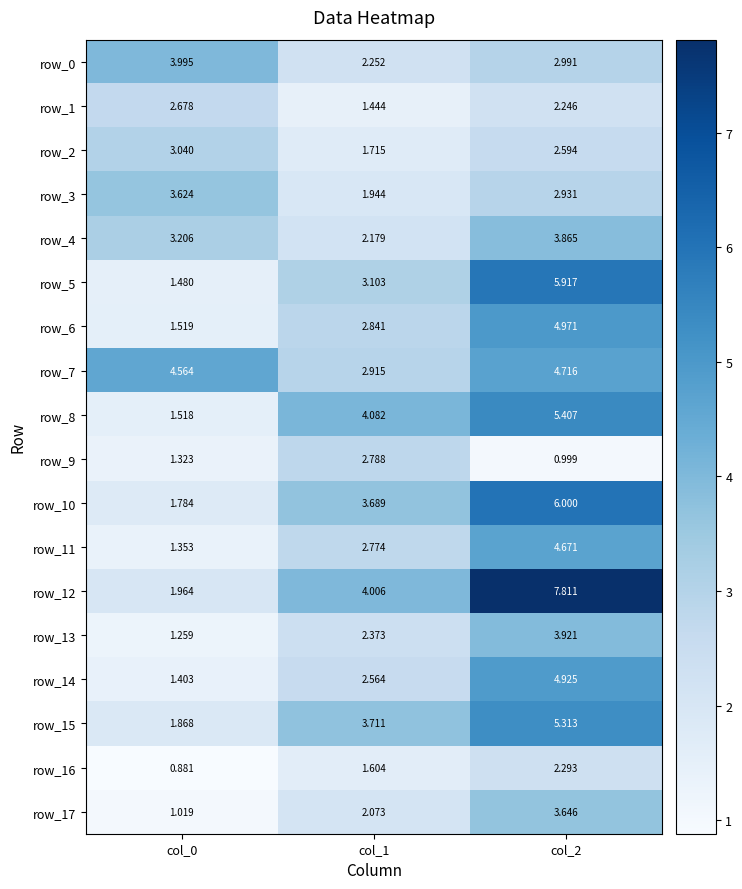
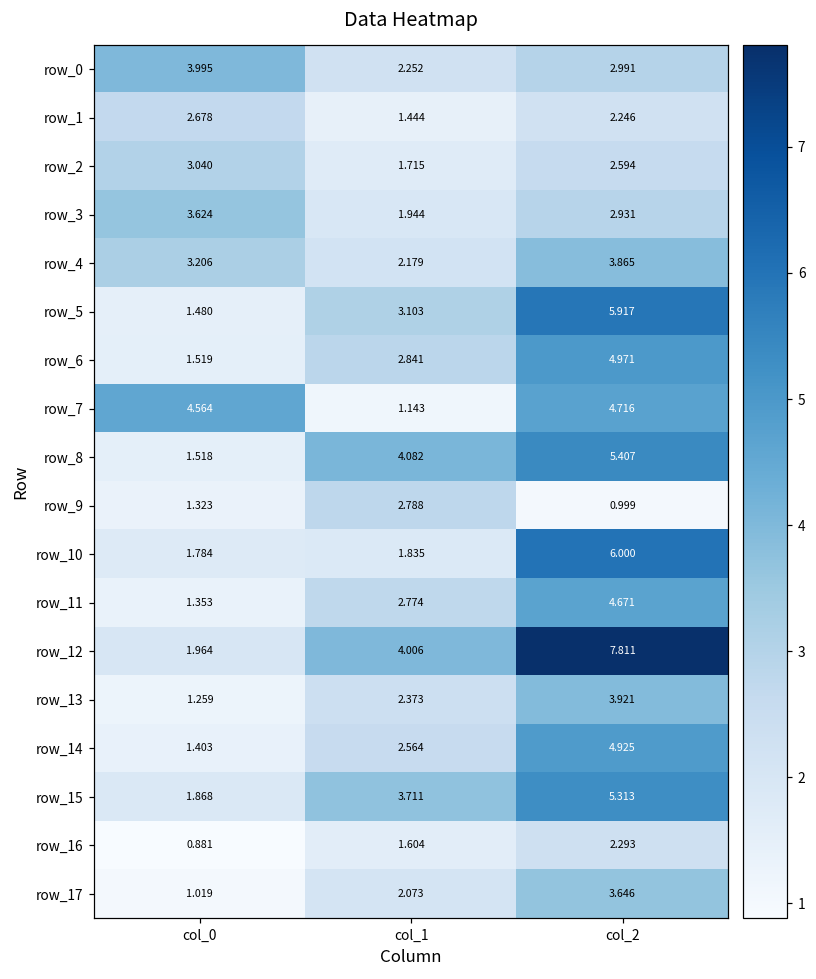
  {
    "row_0": {
      "col_0": 3.995,
      "col_1": 2.252,
      "col_2": 2.991
    },
    "row_1": {
      "col_0": 2.678,
      "col_1": 1.444,
      "col_2": 2.246
    },
    "row_2": {
      "col_0": 3.040,
      "col_1": 1.715,
      "col_2": 2.594
    },
    "row_3": {
      "col_0": 3.624,
      "col_1": 1.944,
      "col_2": 2.931
    },
    "row_4": {
      "col_0": 3.206,
      "col_1": 2.179,
      "col_2": 3.865
    },
    "row_5": {
      "col_0": 1.480,
      "col_1": 3.103,
      "col_2": 5.917
    },
    "row_6": {
      "col_0": 1.519,
      "col_1": 2.841,
      "col_2": 4.971
    },
    "row_7": {
      "col_0": 4.564,
-     "col_1": 2.915,
+     "col_1": 1.143,
      "col_2": 4.716
    },
    "row_8": {
      "col_0": 1.518,
      "col_1": 4.082,
      "col_2": 5.407
    },
    "row_9": {
      "col_0": 1.323,
      "col_1": 2.788,
      "col_2": 0.999
    },
    "row_10": {
      "col_0": 1.784,
-     "col_1": 3.689,
+     "col_1": 1.835,
      "col_2": 6.000
    },
    "row_11": {
      "col_0": 1.353,
      "col_1": 2.774,
      "col_2": 4.671
    },
    "row_12": {
      "col_0": 1.964,
      "col_1": 4.006,
      "col_2": 7.811
    },
    "row_13": {
      "col_0": 1.259,
      "col_1": 2.373,
      "col_2": 3.921
    },
    "row_14": {
      "col_0": 1.403,
      "col_1": 2.564,
      "col_2": 4.925
    },
    "row_15": {
      "col_0": 1.868,
      "col_1": 3.711,
      "col_2": 5.313
    },
    "row_16": {
      "col_0": 0.881,
      "col_1": 1.604,
      "col_2": 2.293
    },
    "row_17": {
      "col_0": 1.019,
      "col_1": 2.073,
      "col_2": 3.646
    }
  }
